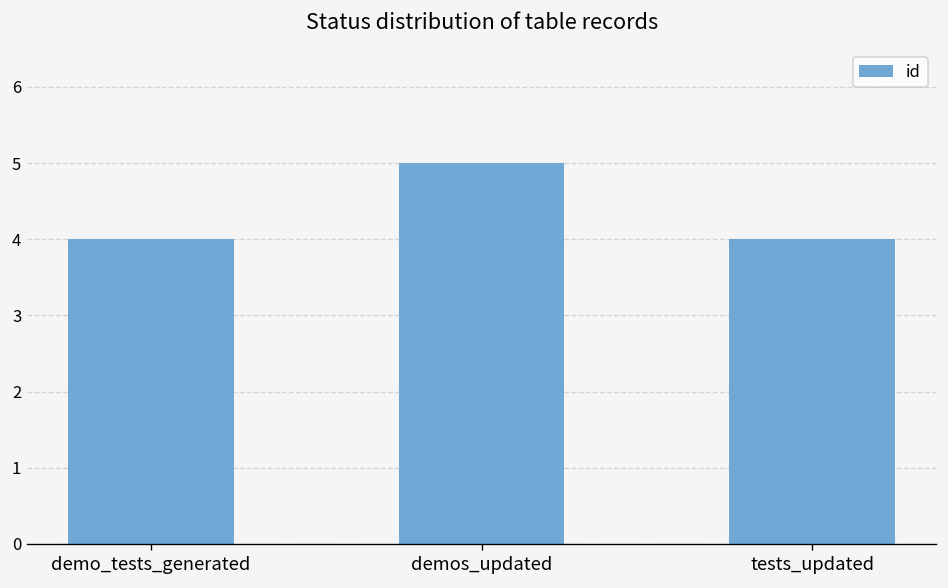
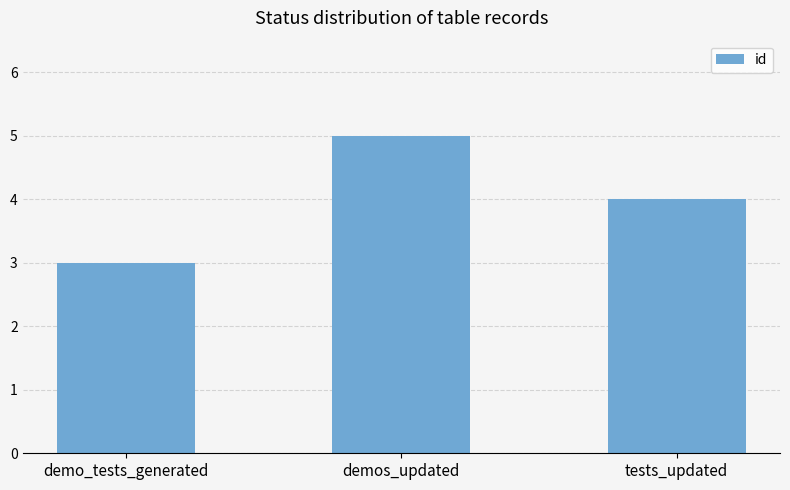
  {
-   "demo_tests_generated": 4,
+   "demo_tests_generated": 3,
    "demos_updated": 5,
    "tests_updated": 4
  }
